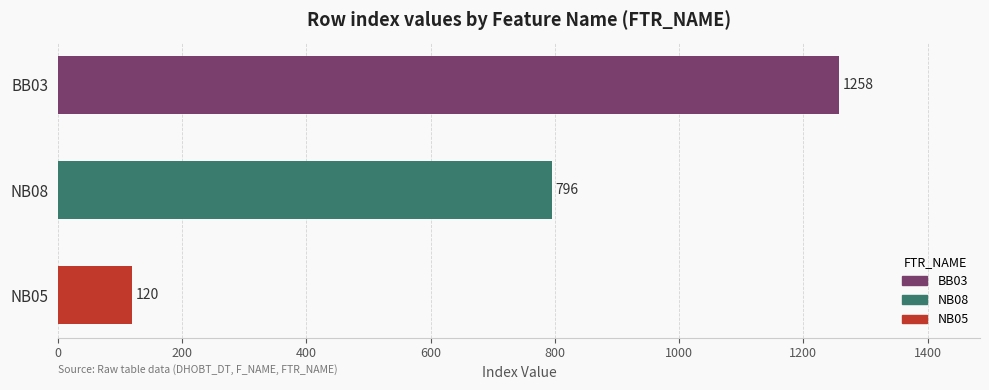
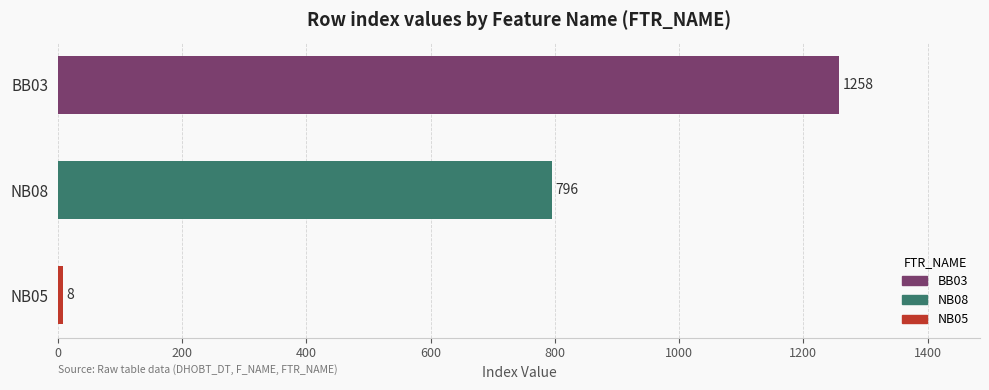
  {
    "BB03": 1258,
    "NB08": 796,
-   "NB05": 120
+   "NB05": 8
  }
